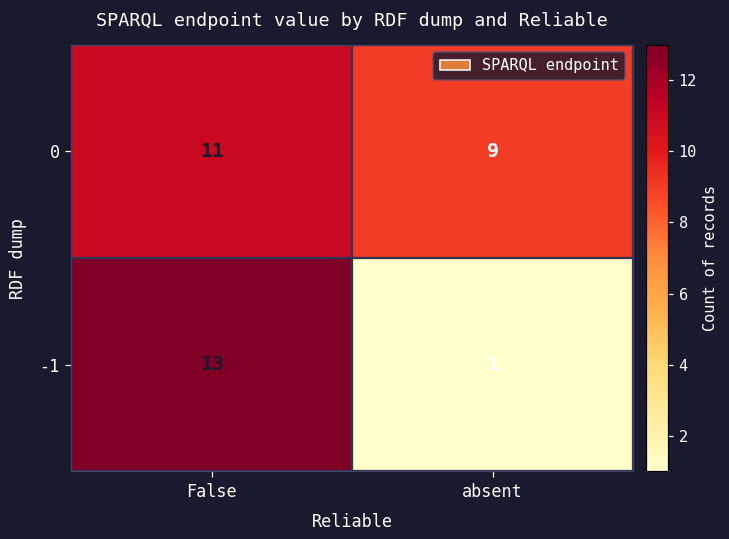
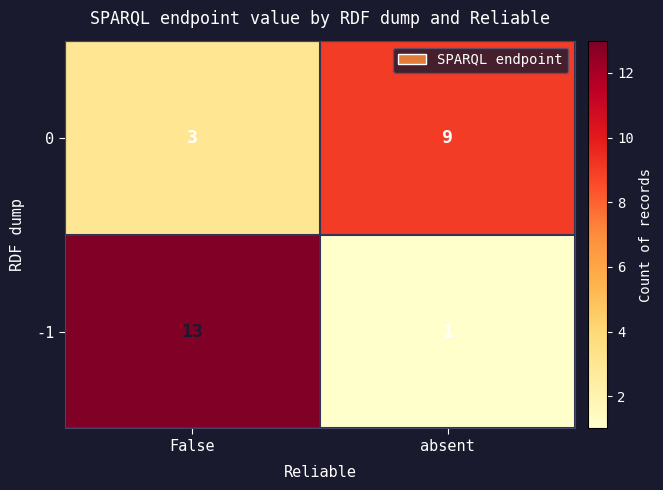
  {
    "0": {
-     "False": 11,
+     "False": 3,
      "absent": 9
    },
    "-1": {
      "False": 13,
      "absent": 1
    }
  }
